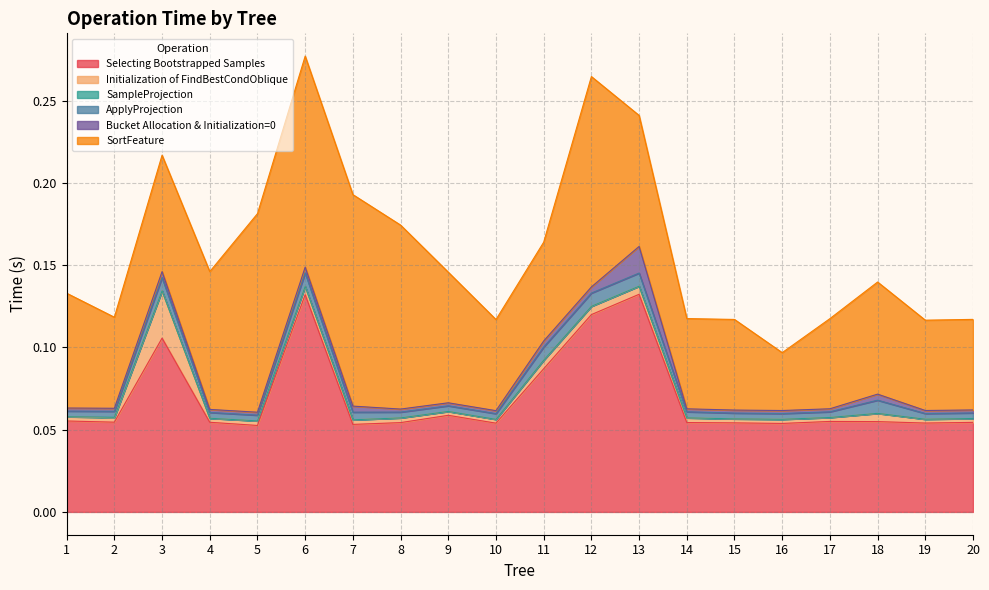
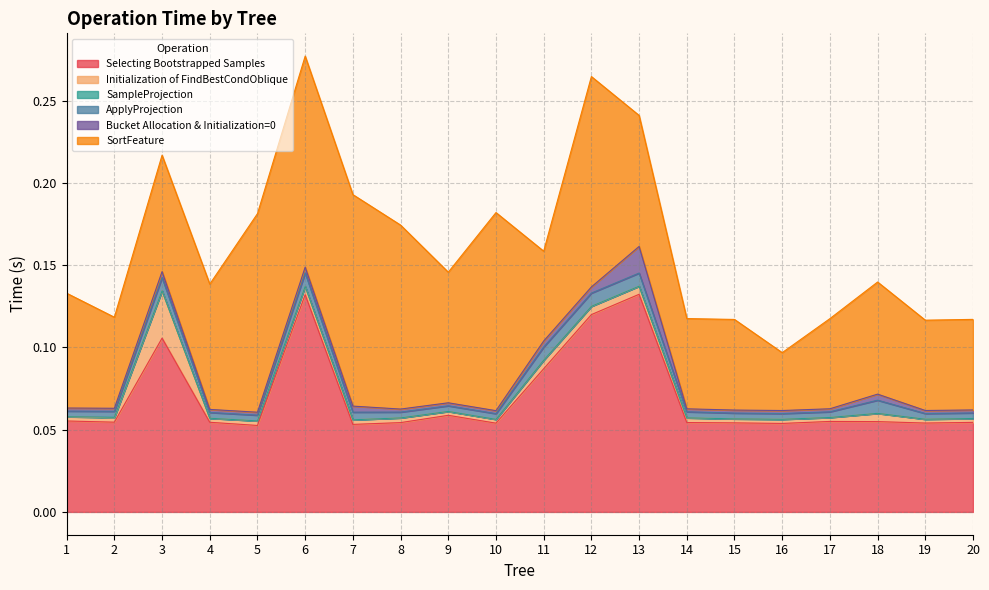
  {
    "Selecting Bootstrapped Samples": {
      "1": 0.055,
      "2": 0.055,
      "3": 0.106,
      "4": 0.054,
      "5": 0.053,
      "6": 0.132,
      "7": 0.053,
      "8": 0.054,
      "9": 0.059,
      "10": 0.054,
      "11": 0.087,
      "12": 0.120,
      "13": 0.132,
      "14": 0.054,
      "15": 0.054,
      "16": 0.054,
      "17": 0.055,
      "18": 0.055,
      "19": 0.054,
      "20": 0.054
    },
    "Bucket Allocation & Initialization=0": {
      "1": 0.002,
      "2": 0.002,
      "3": 0.004,
      "4": 0.002,
      "5": 0.002,
      "6": 0.004,
      "7": 0.004,
      "8": 0.002,
      "9": 0.002,
      "10": 0.002,
      "11": 0.004,
      "12": 0.004,
      "13": 0.016,
      "14": 0.002,
      "15": 0.002,
      "16": 0.002,
      "17": 0.002,
      "18": 0.004,
      "19": 0.002,
      "20": 0.002
    },
    "SortFeature": {
      "1": 0.070,
      "2": 0.055,
      "3": 0.071,
-     "4": 0.084,
+     "4": 0.076,
      "5": 0.121,
      "6": 0.128,
      "7": 0.129,
      "8": 0.112,
      "9": 0.079,
-     "10": 0.055,
-     "11": 0.060,
+     "10": 0.120,
+     "11": 0.055,
      "12": 0.128,
      "13": 0.080,
      "14": 0.055,
      "15": 0.055,
      "16": 0.035,
      "17": 0.055,
      "18": 0.068,
      "19": 0.055,
      "20": 0.055
    }
  }
